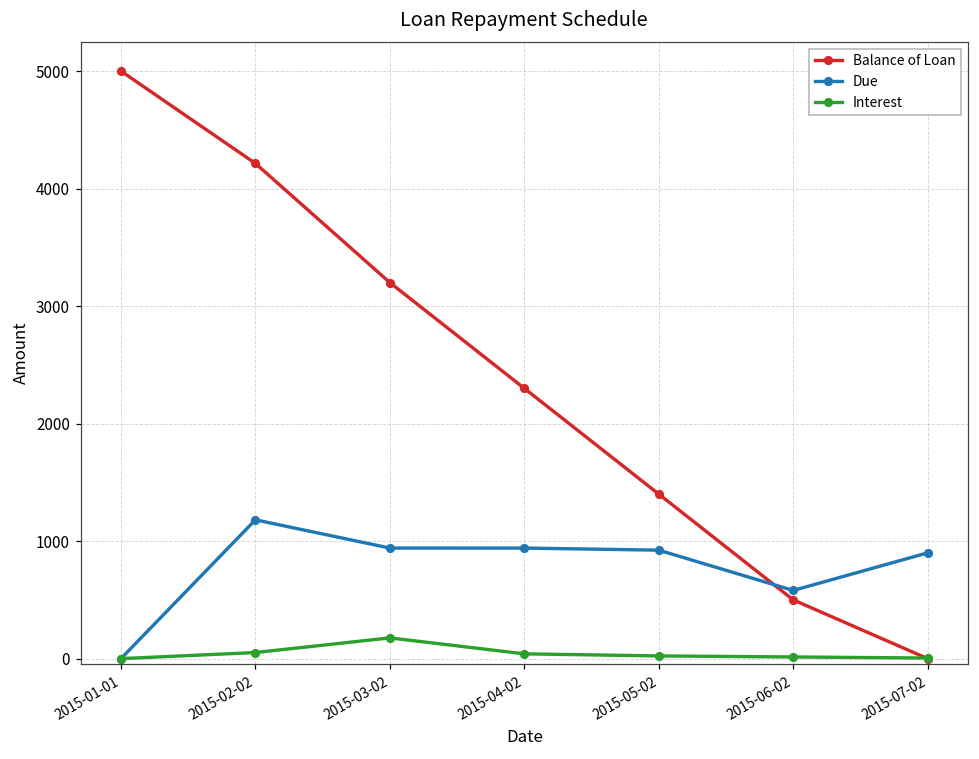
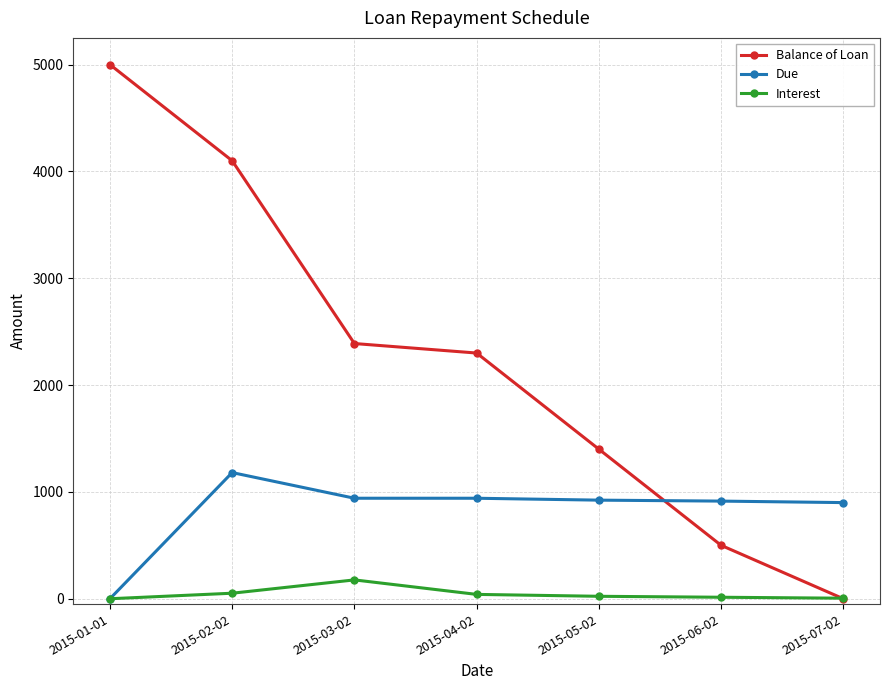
  {
    "Balance of Loan": {
      "2015-01-01": 5000,
-     "2015-02-02": 4210,
-     "2015-03-02": 3200,
+     "2015-02-02": 4100,
+     "2015-03-02": 2390,
      "2015-04-02": 2300,
      "2015-05-02": 1400,
      "2015-06-02": 500
    },
    "Due": {
      "2015-02-02": 1180,
      "2015-03-02": 940,
      "2015-04-02": 940,
      "2015-05-02": 920,
-     "2015-06-02": 580,
+     "2015-06-02": 910,
      "2015-07-02": 900
    },
    "Interest": {
      "2015-02-02": 50,
      "2015-03-02": 180,
      "2015-04-02": 40,
      "2015-05-02": 20,
      "2015-06-02": 10
    }
  }
